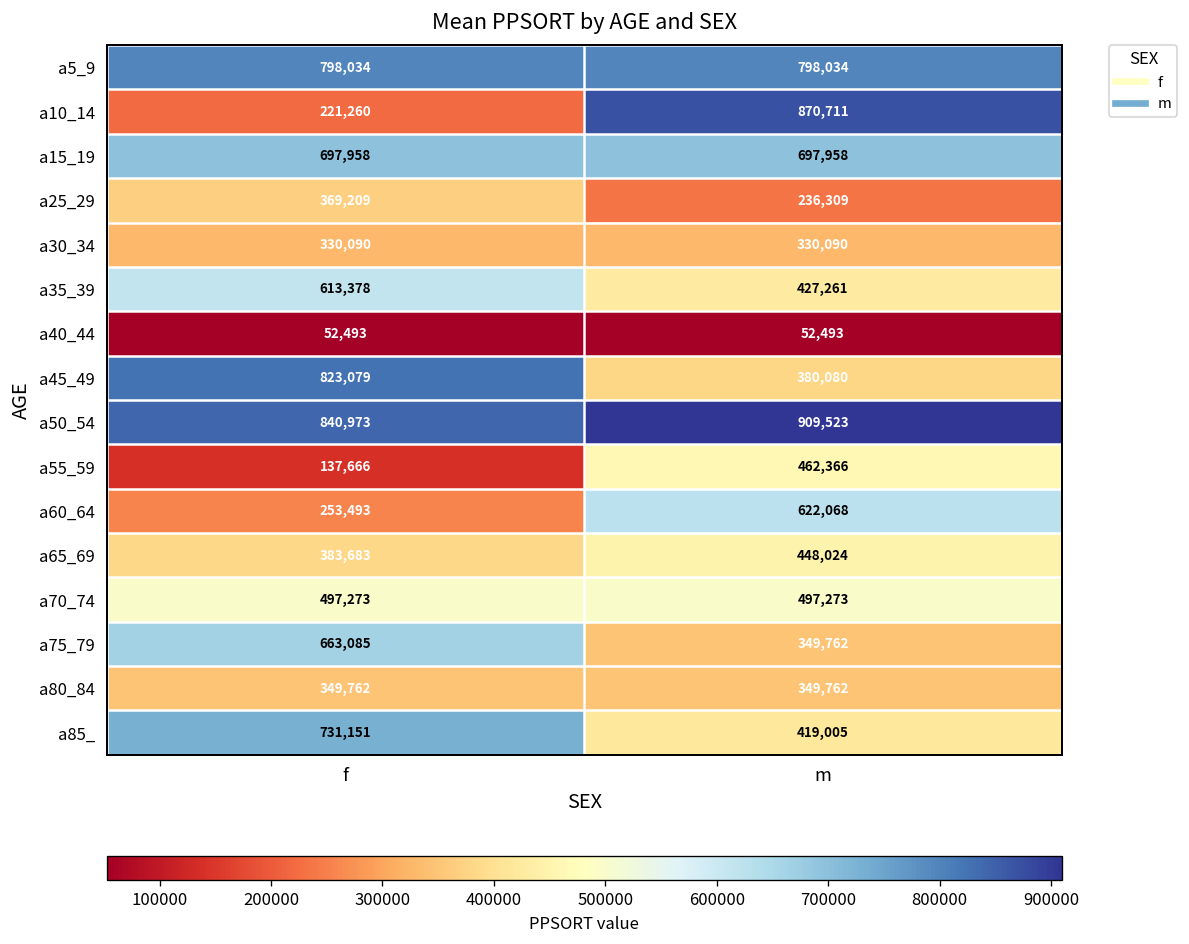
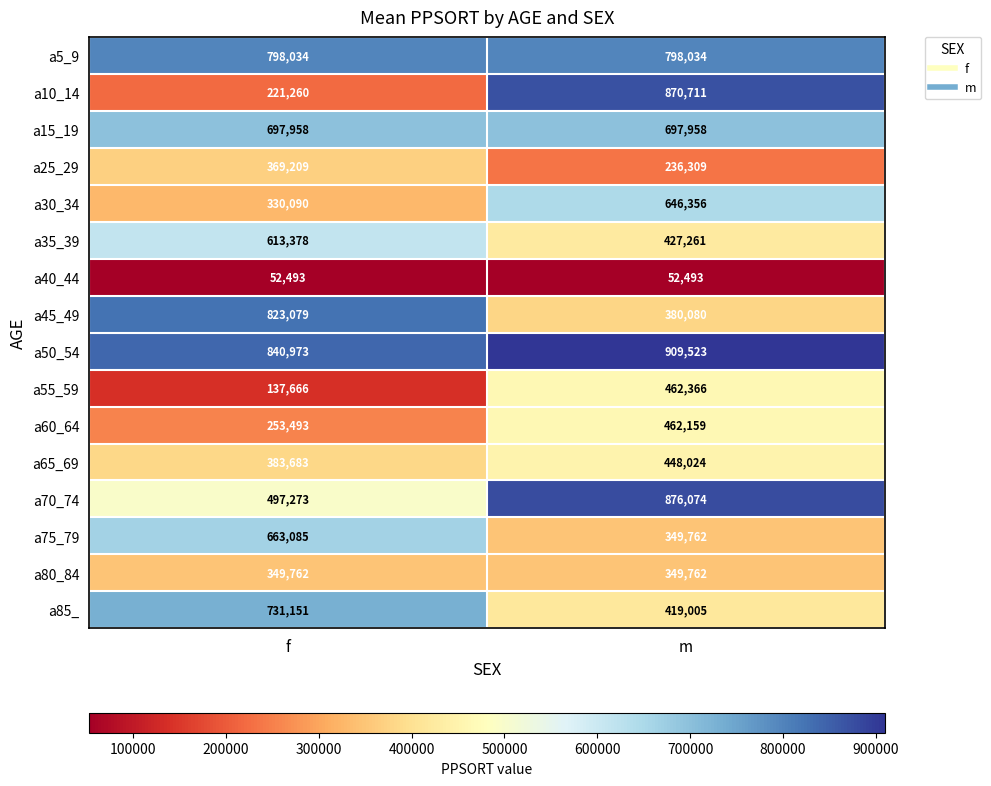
  {
    "a5_9": {
      "f": "798,034",
      "m": "798,034"
    },
    "a10_14": {
      "f": "221,260",
      "m": "870,711"
    },
    "a15_19": {
      "f": "697,958",
      "m": "697,958"
    },
    "a25_29": {
      "f": "369,209",
      "m": "236,309"
    },
    "a30_34": {
      "f": "330,090",
-     "m": "330,090"
+     "m": "646,356"
    },
    "a35_39": {
      "f": "613,378",
      "m": "427,261"
    },
    "a40_44": {
      "f": "52,493",
      "m": "52,493"
    },
    "a45_49": {
      "f": "823,079",
      "m": "380,080"
    },
    "a50_54": {
      "f": "840,973",
      "m": "909,523"
    },
    "a55_59": {
      "f": "137,666",
      "m": "462,366"
    },
    "a60_64": {
      "f": "253,493",
-     "m": "622,068"
+     "m": "462,159"
    },
    "a65_69": {
      "f": "383,683",
      "m": "448,024"
    },
    "a70_74": {
      "f": "497,273",
-     "m": "497,273"
+     "m": "876,074"
    },
    "a75_79": {
      "f": "663,085",
      "m": "349,762"
    },
    "a80_84": {
      "f": "349,762",
      "m": "349,762"
    },
    "a85_": {
      "f": "731,151",
      "m": "419,005"
    }
  }
